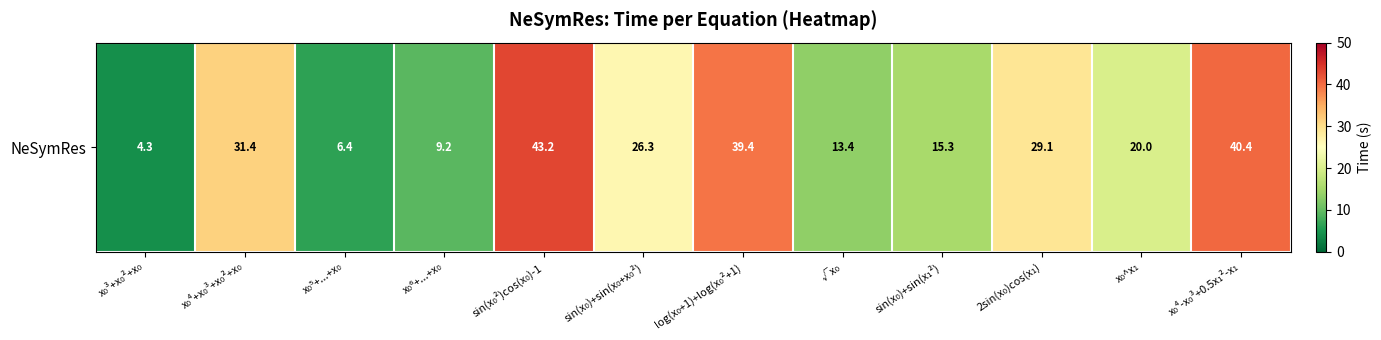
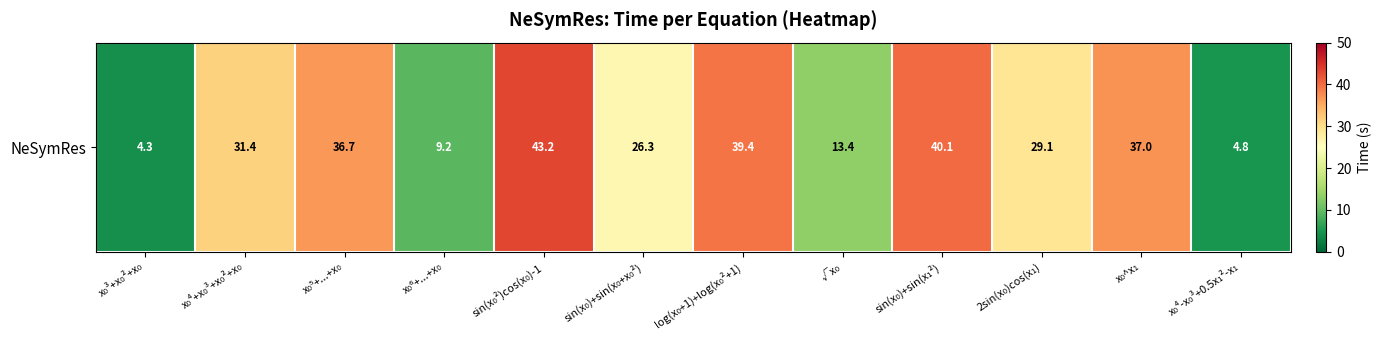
  {
    "NeSymRes": {
      "x₀³+x₀²+x₀": 4.3,
      "x₀⁴+x₀³+x₀²+x₀": 31.4,
-     "x₀⁵+...+x₀": 6.4,
+     "x₀⁵+...+x₀": 36.7,
      "x₀⁶+...+x₀": 9.2,
      "sin(x₀²)cos(x₀)-1": 43.2,
      "sin(x₀)+sin(x₀+x₀²)": 26.3,
      "log(x₀+1)+log(x₀²+1)": 39.4,
      "√x₀": 13.4,
-     "sin(x₀)+sin(x₁²)": 15.3,
+     "sin(x₀)+sin(x₁²)": 40.1,
      "2sin(x₀)cos(x₁)": 29.1,
-     "x₀^x₁": 20.0,
-     "x₀⁴-x₀³+0.5x₁²-x₁": 40.4
+     "x₀^x₁": 37.0,
+     "x₀⁴-x₀³+0.5x₁²-x₁": 4.8
    }
  }
